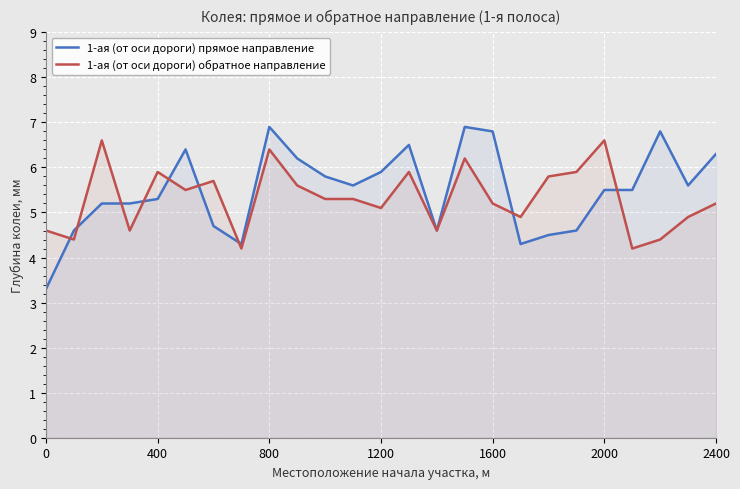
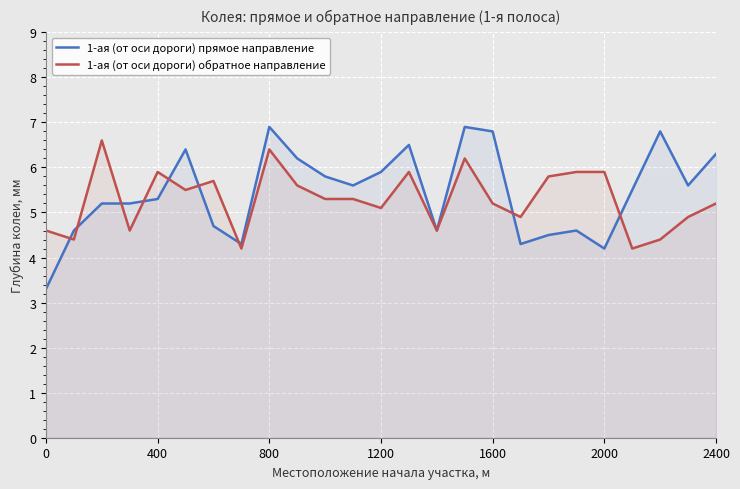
  {
    "1-ая (от оси дороги) прямое направление": {
      "0": 3.3,
      "400": 5.3,
      "800": 6.9,
      "1200": 5.9,
      "1600": 6.8,
-     "2000": 5.5,
+     "2000": 4.2,
      "2400": 6.3
    },
    "1-ая (от оси дороги) обратное направление": {
      "0": 4.6,
      "400": 5.9,
      "800": 6.4,
      "1200": 5.1,
      "1600": 5.2,
-     "2000": 6.6,
+     "2000": 5.9,
      "2400": 5.2
    }
  }
